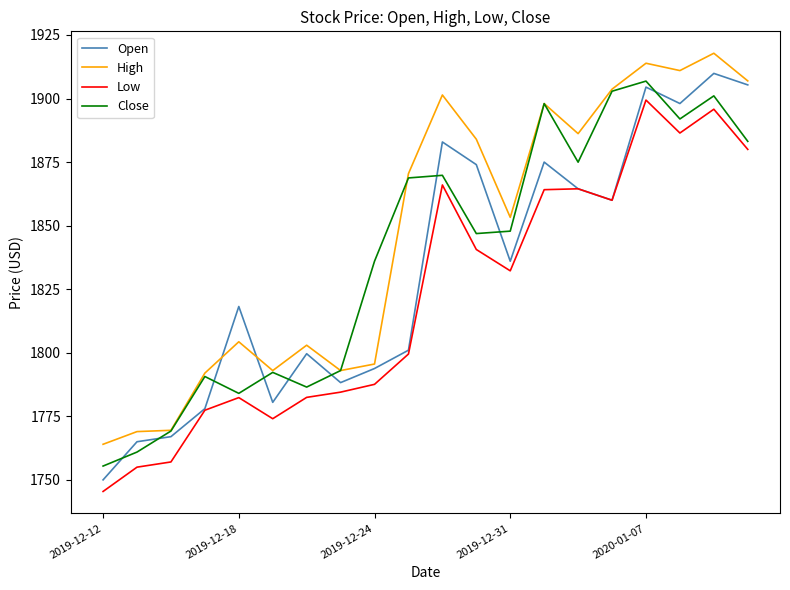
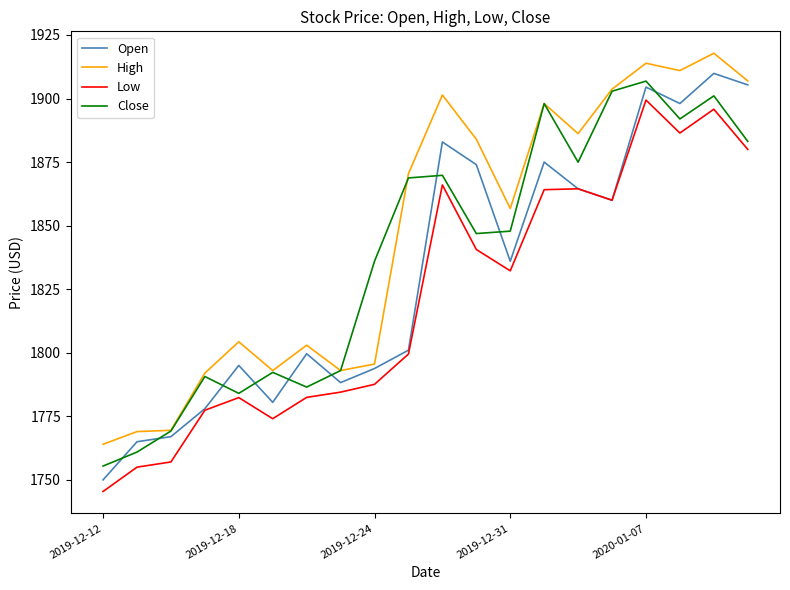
  {
    "Open": {
      "2019-12-12": 1750,
-     "2019-12-18": 1818,
+     "2019-12-18": 1795,
      "2019-12-24": 1794,
      "2019-12-31": 1836,
      "2020-01-07": 1905
    },
    "High": {
      "2019-12-12": 1764,
      "2019-12-18": 1804,
      "2019-12-24": 1796,
-     "2019-12-31": 1853,
+     "2019-12-31": 1857,
      "2020-01-07": 1914
    },
    "Low": {
      "2019-12-12": 1745,
      "2019-12-18": 1782,
      "2019-12-24": 1788,
      "2019-12-31": 1832,
      "2020-01-07": 1899
    },
    "Close": {
      "2019-12-12": 1755,
      "2019-12-18": 1784,
      "2019-12-24": 1836,
      "2019-12-31": 1848,
      "2020-01-07": 1907
    }
  }
